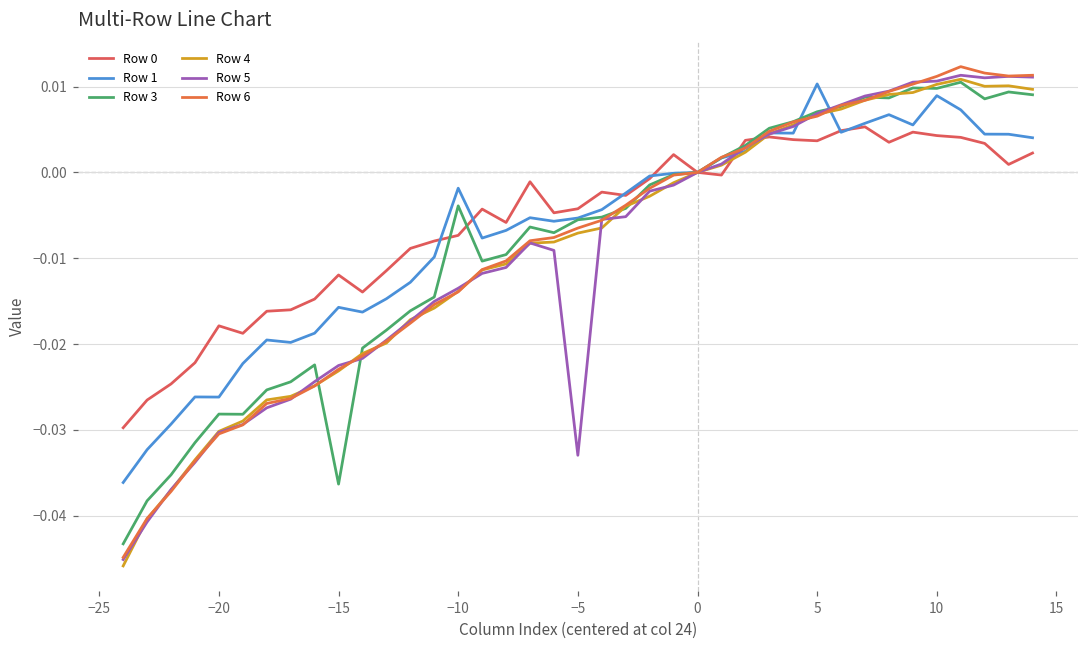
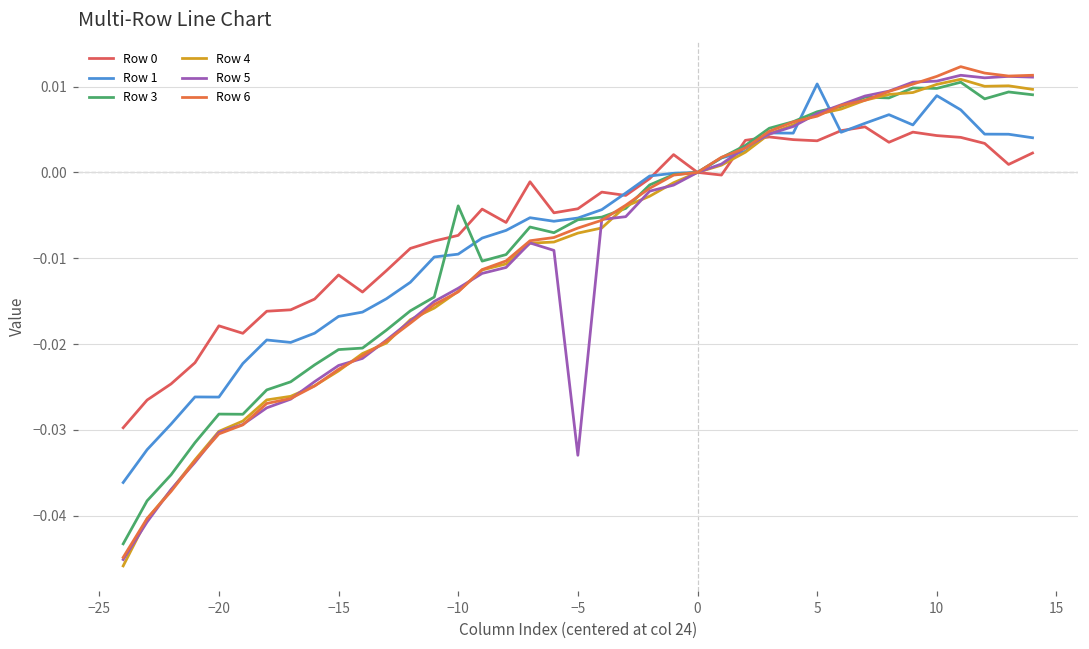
  {
    "Row 1": {
      "−20": -0.026,
-     "−15": -0.016,
-     "−10": -0.002,
+     "−15": -0.017,
+     "−10": -0.010,
      "5": 0.010,
      "10": 0.009
    },
    "Row 3": {
      "−20": -0.028,
-     "−15": -0.036,
+     "−15": -0.021,
      "−10": -0.004,
      "10": 0.010
    },
    "Row 4": {
      "−5": -0.007,
      "10": 0.010
    },
    "Row 5": {
      "−15": -0.022,
      "−10": -0.013,
      "−5": -0.033,
      "10": 0.011
    }
  }
